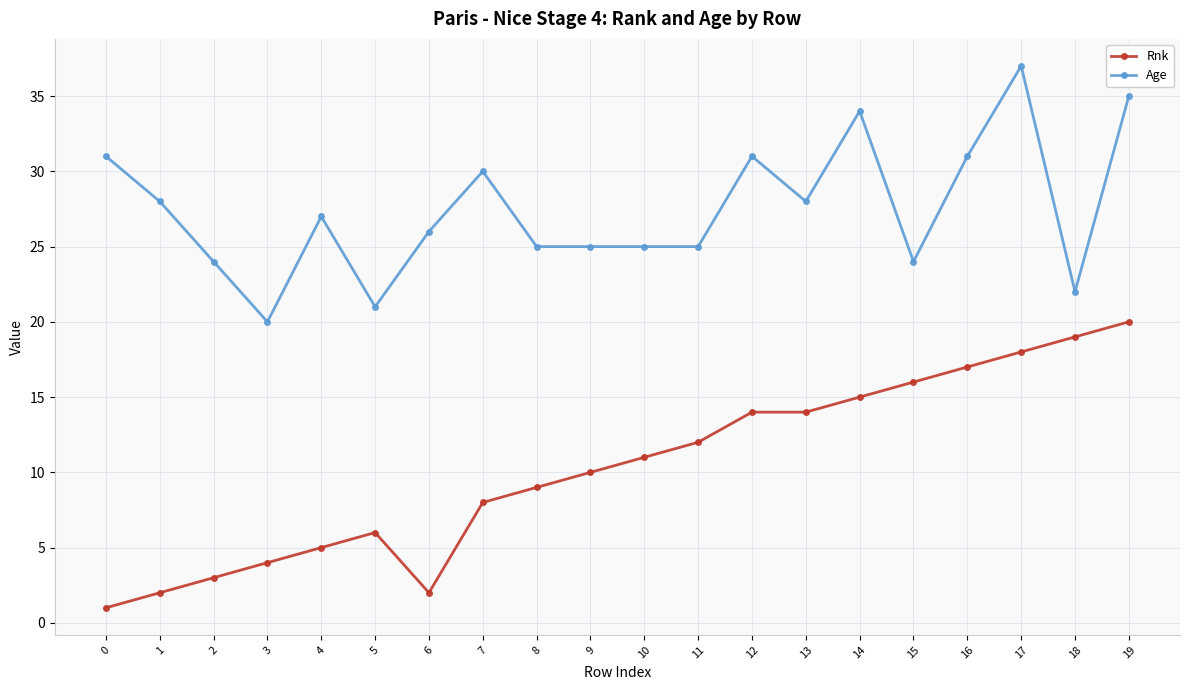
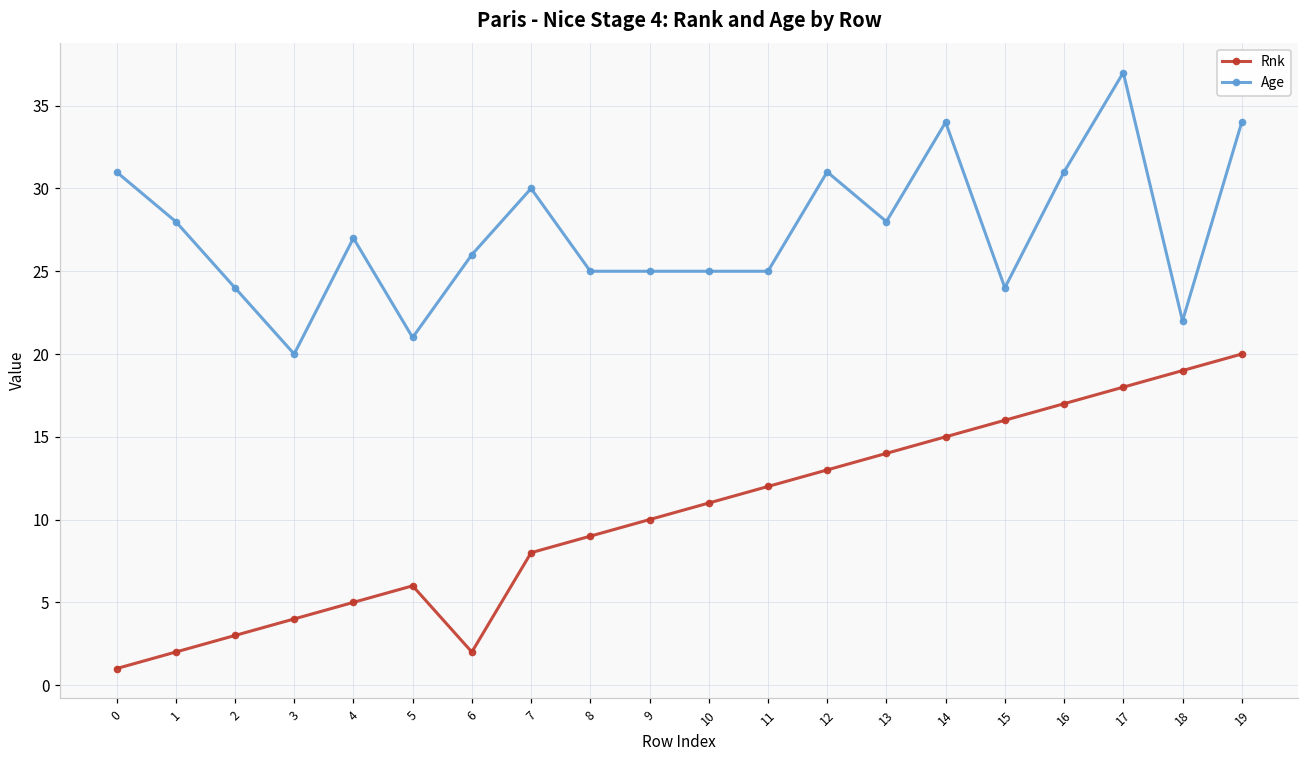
  {
    "Rnk": {
      "0": 1,
      "1": 2,
      "2": 3,
      "3": 4,
      "4": 5,
      "5": 6,
      "6": 2,
      "7": 8,
      "8": 9,
      "9": 10,
      "10": 11,
      "11": 12,
-     "12": 14,
+     "12": 13,
      "13": 14,
      "14": 15,
      "15": 16,
      "16": 17,
      "17": 18,
      "18": 19,
      "19": 20
    },
    "Age": {
      "0": 31,
      "1": 28,
      "2": 24,
      "3": 20,
      "4": 27,
      "5": 21,
      "6": 26,
      "7": 30,
      "8": 25,
      "9": 25,
      "10": 25,
      "11": 25,
      "12": 31,
      "13": 28,
      "14": 34,
      "15": 24,
      "16": 31,
      "17": 37,
      "18": 22,
-     "19": 35
+     "19": 34
    }
  }
